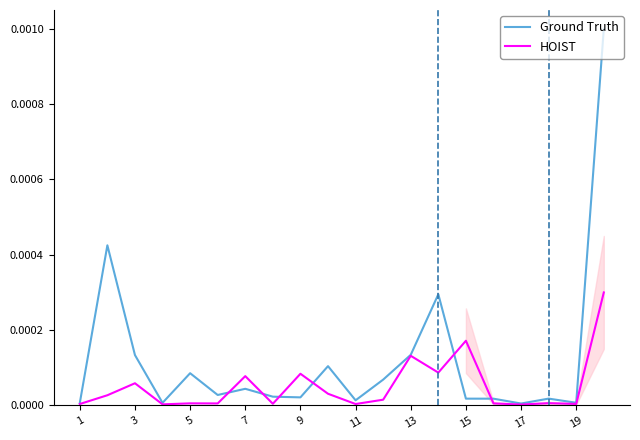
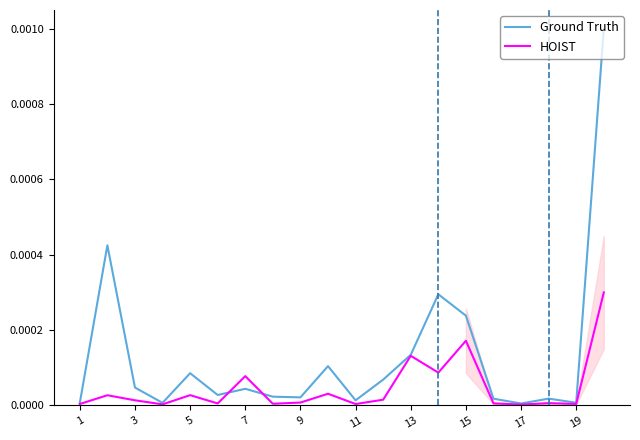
  {
    "Ground Truth": {
-     "3": 0.00013,
+     "3": 0.00005,
      "5": 0.00009,
      "7": 0.00004,
      "9": 0.00002,
      "11": 0.00001,
-     "15": 0.00002
+     "15": 0.00024
    },
    "HOIST": {
-     "3": 0.00006,
-     "5": 0.00001,
+     "3": 0.00001,
+     "5": 0.00003,
      "7": 0.00008,
-     "9": 0.00008,
+     "9": 0.00001,
      "11": 0.00000,
      "15": 0.00017
    }
  }
